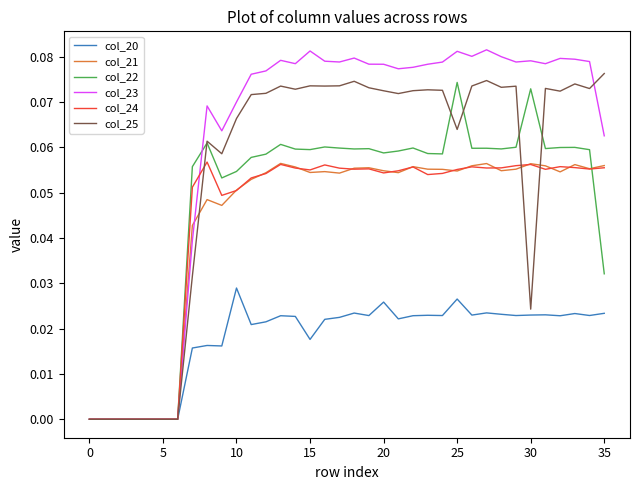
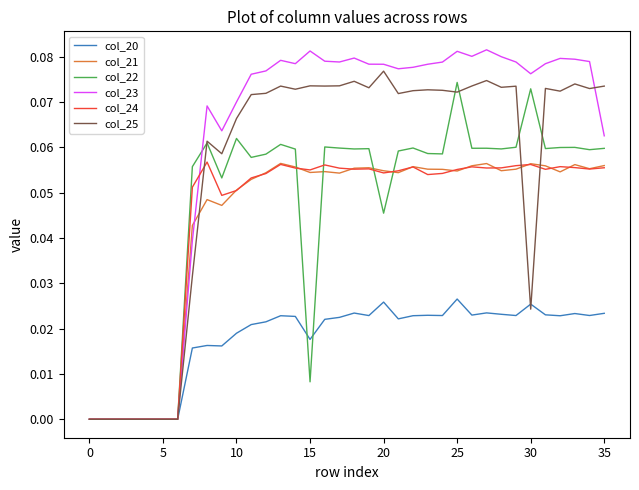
  {
    "col_20": {
-     "10": 0.029,
+     "10": 0.019,
      "15": 0.018,
      "20": 0.026,
      "25": 0.027,
-     "30": 0.023,
+     "30": 0.025,
      "35": 0.023
    },
    "col_22": {
-     "10": 0.055,
-     "15": 0.059,
-     "20": 0.059,
+     "10": 0.062,
+     "15": 0.008,
+     "20": 0.045,
      "25": 0.074,
      "30": 0.073,
-     "35": 0.032
+     "35": 0.060
    },
    "col_23": {
      "10": 0.070,
      "15": 0.081,
      "20": 0.078,
      "25": 0.081,
-     "30": 0.079,
+     "30": 0.076,
      "35": 0.063
    },
    "col_25": {
      "10": 0.066,
      "15": 0.074,
-     "20": 0.072,
-     "25": 0.064,
+     "20": 0.077,
+     "25": 0.072,
      "30": 0.024,
-     "35": 0.076
+     "35": 0.073
    }
  }
